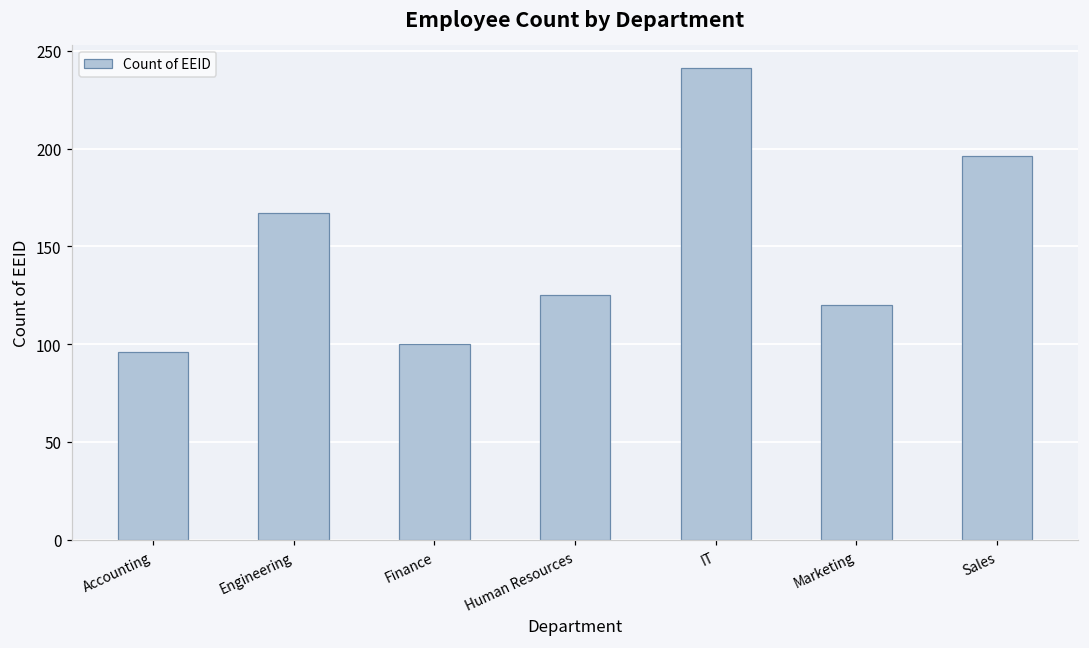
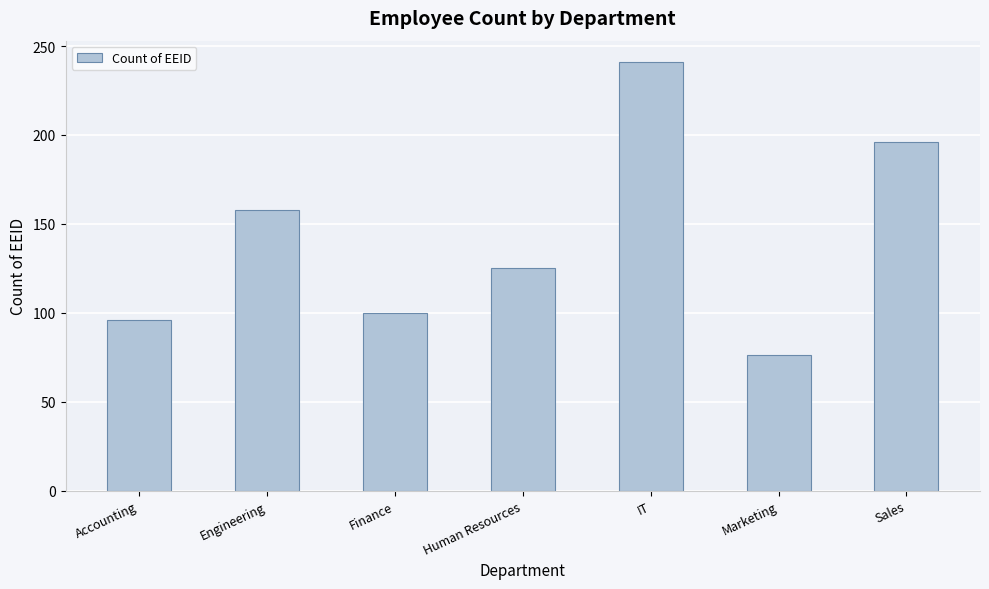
  {
    "Accounting": 96,
-   "Engineering": 167,
+   "Engineering": 158,
    "Finance": 100,
    "Human Resources": 125,
    "IT": 241,
-   "Marketing": 120,
+   "Marketing": 76,
    "Sales": 196
  }
